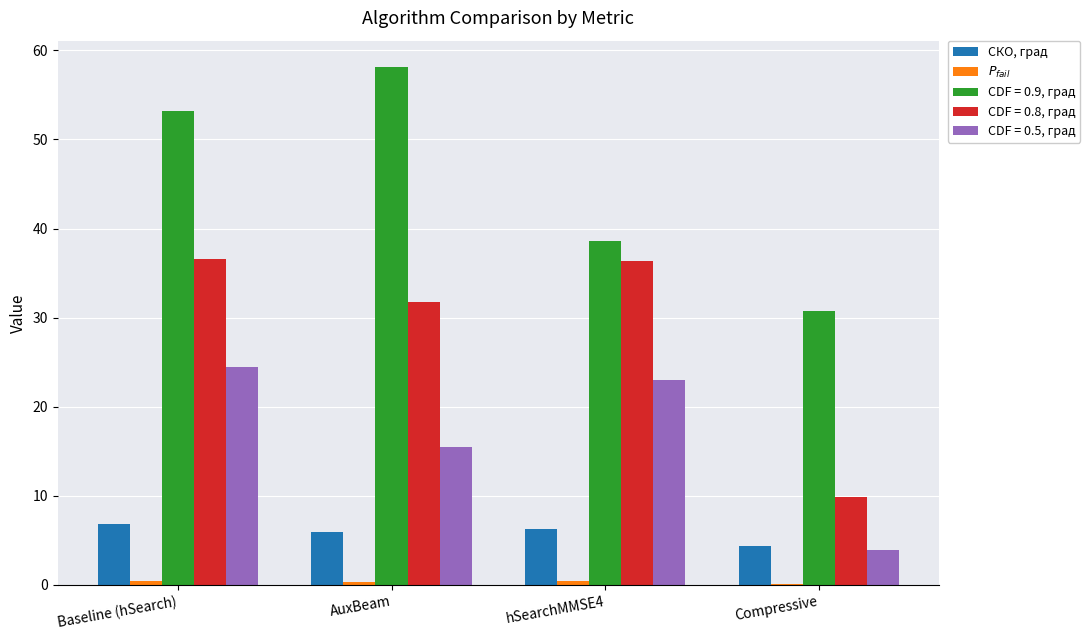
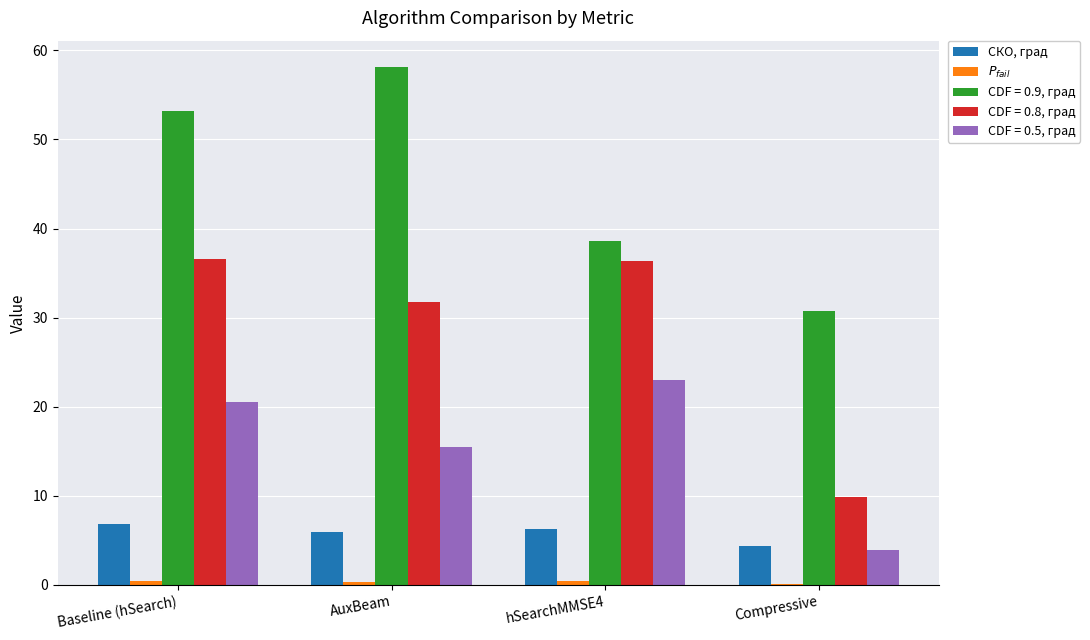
  {
    "СКО, град": {
      "Baseline (hSearch)": 7,
      "AuxBeam": 6,
      "hSearchMMSE4": 6,
      "Compressive": 4
    },
    "CDF = 0.9, град": {
      "Baseline (hSearch)": 53,
      "AuxBeam": 58,
      "hSearchMMSE4": 39,
      "Compressive": 31
    },
    "CDF = 0.8, град": {
      "Baseline (hSearch)": 37,
      "AuxBeam": 32,
      "hSearchMMSE4": 36,
      "Compressive": 10
    },
    "CDF = 0.5, град": {
-     "Baseline (hSearch)": 24,
+     "Baseline (hSearch)": 21,
      "AuxBeam": 15,
      "hSearchMMSE4": 23,
      "Compressive": 4
    }
  }
